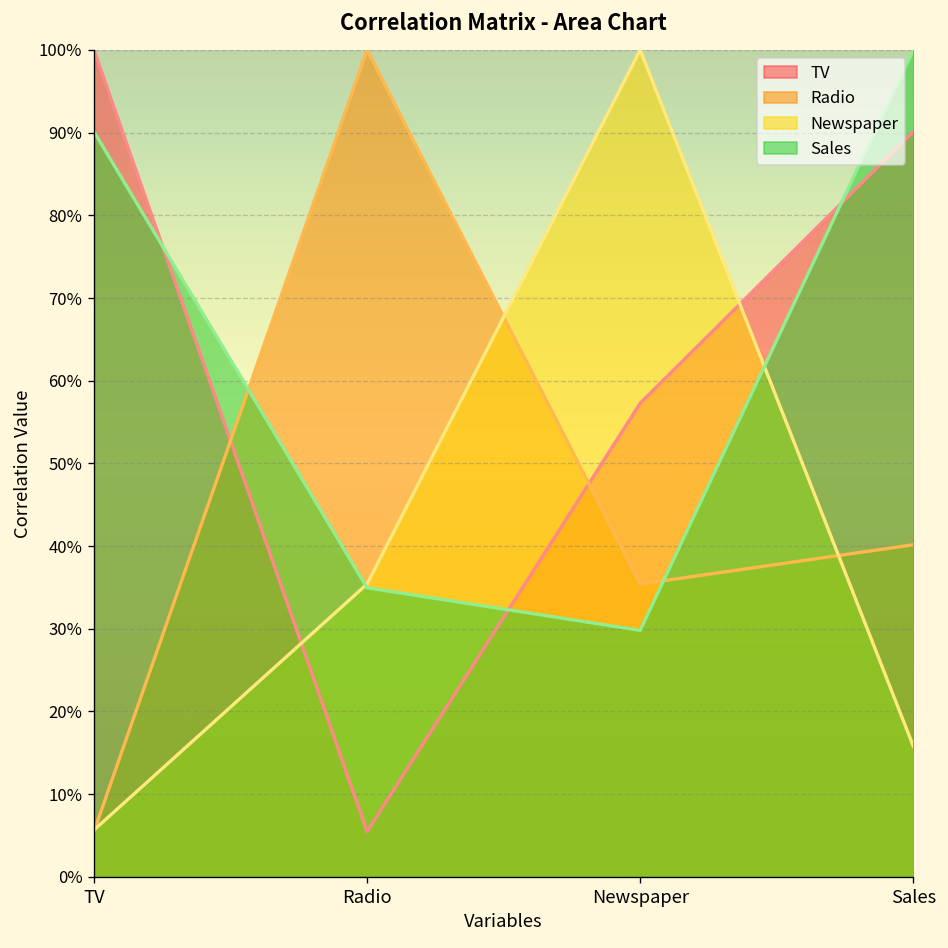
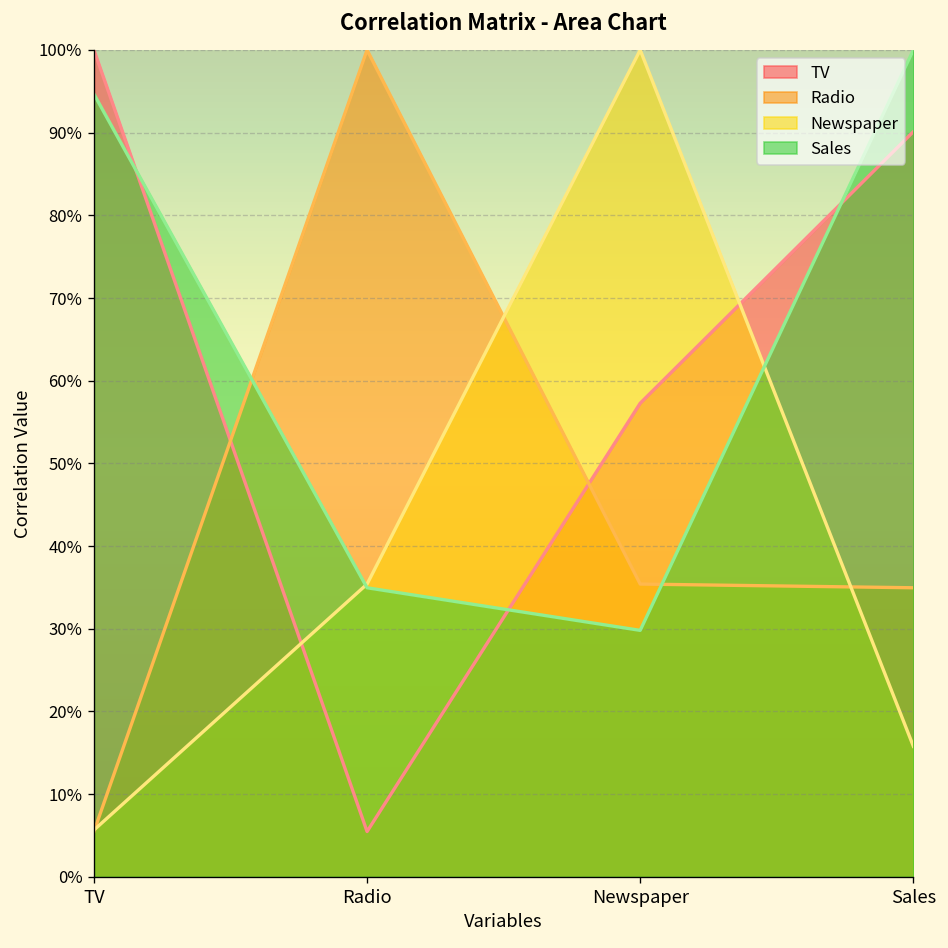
  {
    "TV": {
      "TV": "100%",
      "Radio": "5%",
      "Newspaper": "57%",
      "Sales": "90%"
    },
    "Radio": {
      "Radio": "100%",
      "Newspaper": "35%",
-     "Sales": "40%"
+     "Sales": "35%"
    },
    "Newspaper": {
      "Radio": "35%",
      "Newspaper": "100%",
      "Sales": "16%"
    },
    "Sales": {
-     "TV": "90%",
+     "TV": "95%",
      "Radio": "35%",
      "Newspaper": "30%",
      "Sales": "100%"
    }
  }
